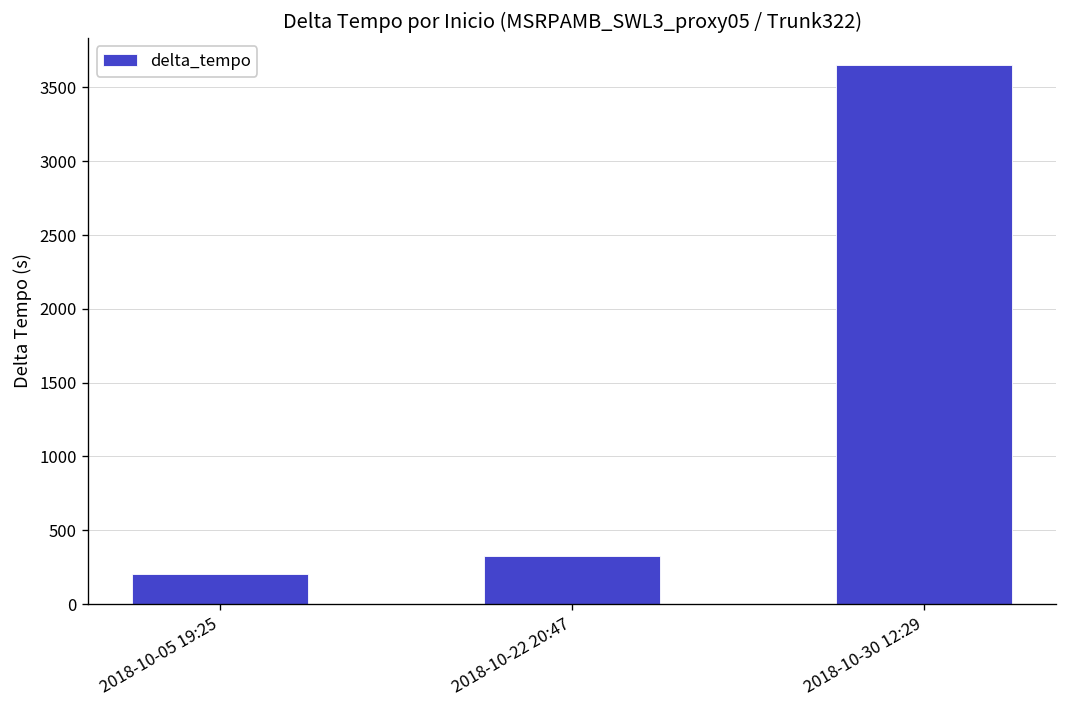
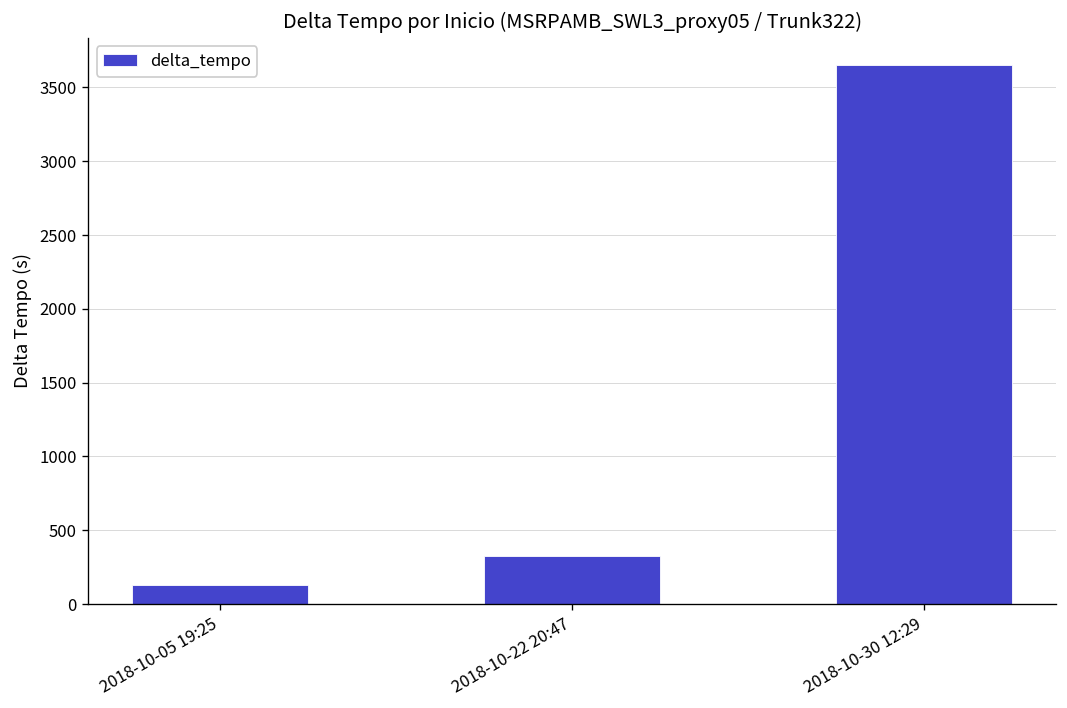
  {
-   "2018-10-05 19:25": 200,
+   "2018-10-05 19:25": 130,
    "2018-10-22 20:47": 320,
    "2018-10-30 12:29": 3650
  }
